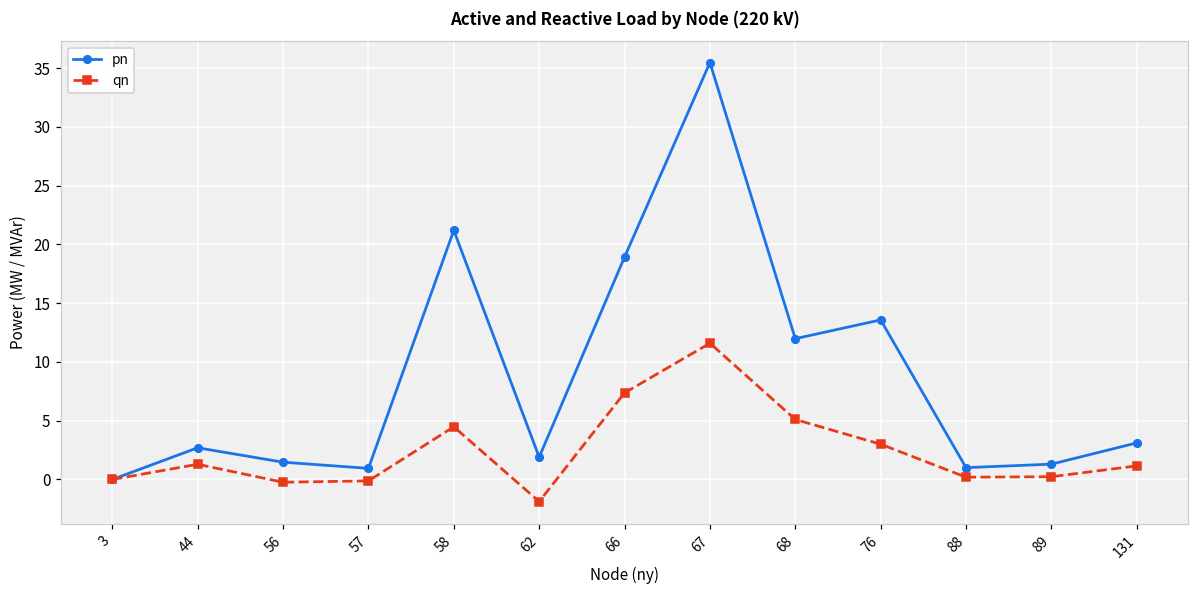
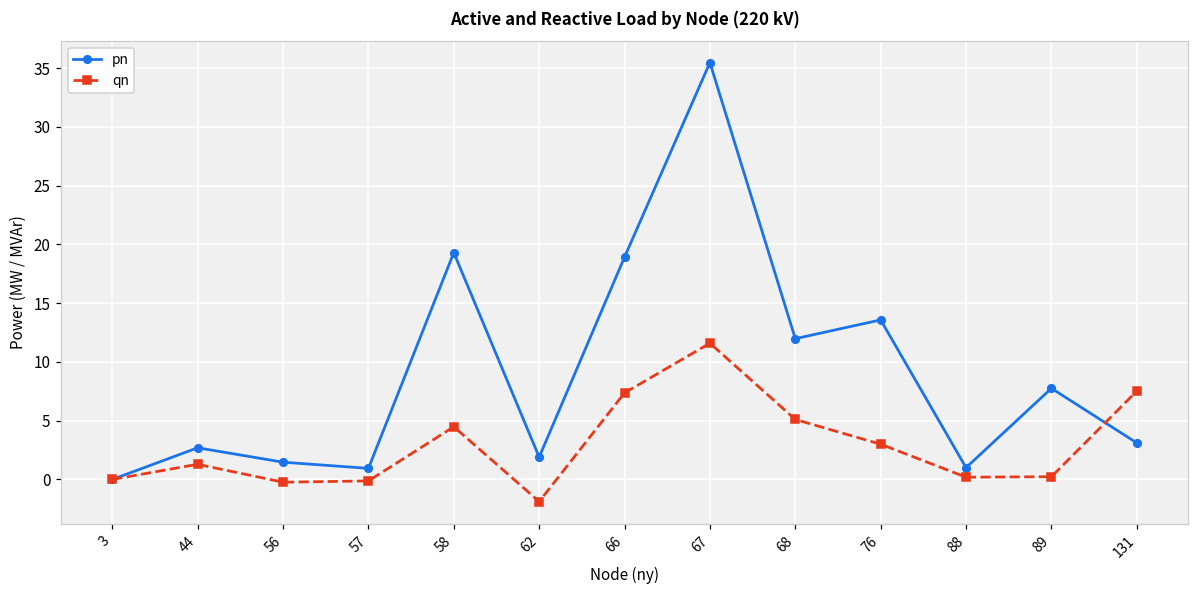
  {
    "pn": {
      "44": 2.7,
      "56": 1.5,
      "57": 0.9,
-     "58": 21.2,
+     "58": 19.3,
      "62": 1.9,
      "66": 18.9,
      "67": 35.5,
      "68": 12.0,
      "76": 13.6,
      "88": 1.0,
-     "89": 1.3,
+     "89": 7.8,
      "131": 3.1
    },
    "qn": {
      "44": 1.3,
      "56": -0.2,
      "57": -0.1,
      "58": 4.5,
      "62": -1.9,
      "66": 7.4,
      "67": 11.6,
      "68": 5.1,
      "76": 3.0,
      "88": 0.2,
      "89": 0.2,
-     "131": 1.2
+     "131": 7.5
    }
  }
